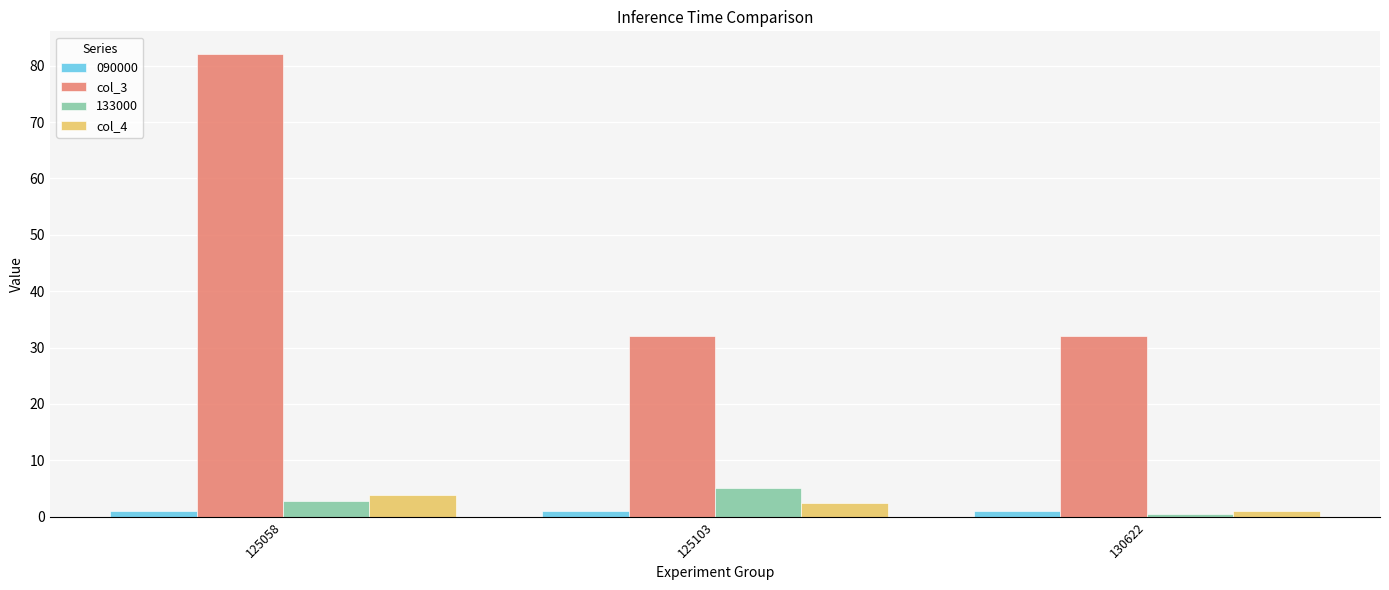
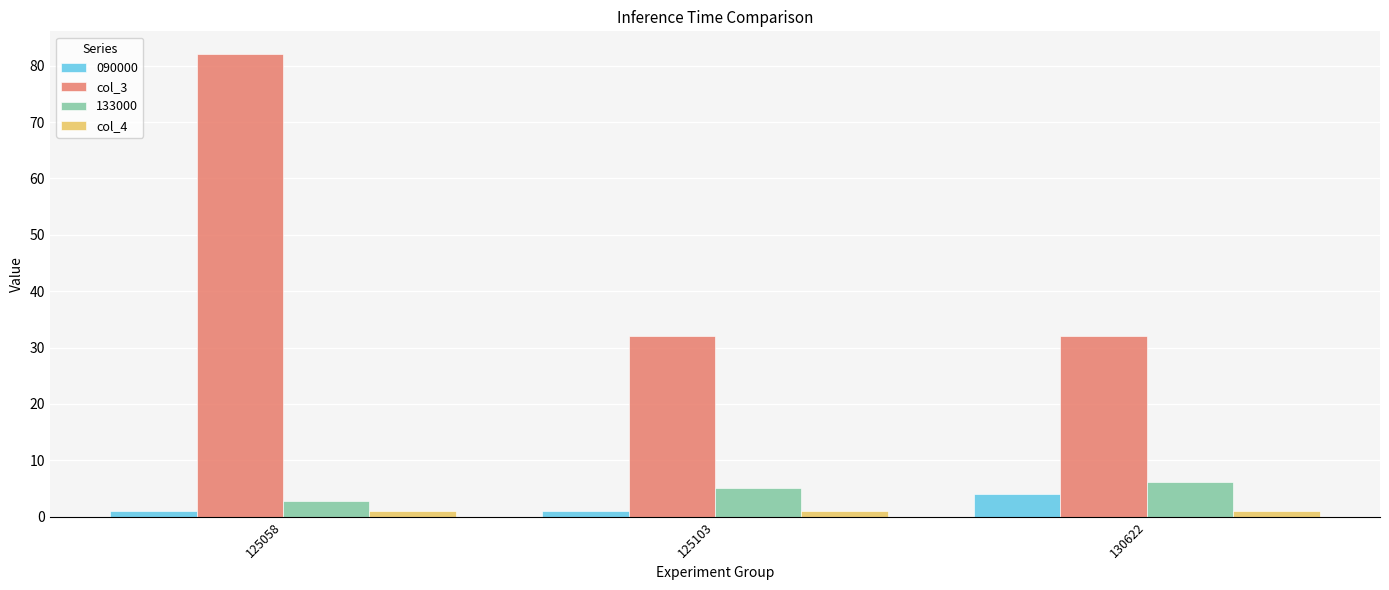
  {
    "090000": {
      "125058": 1,
      "125103": 1,
-     "130622": 1
+     "130622": 4
    },
    "col_3": {
      "125058": 82,
      "125103": 32,
      "130622": 32
    },
    "133000": {
      "125058": 3,
      "125103": 5,
-     "130622": 0
+     "130622": 6
    },
    "col_4": {
-     "125058": 4,
-     "125103": 3,
+     "125058": 1,
+     "125103": 1,
      "130622": 1
    }
  }
